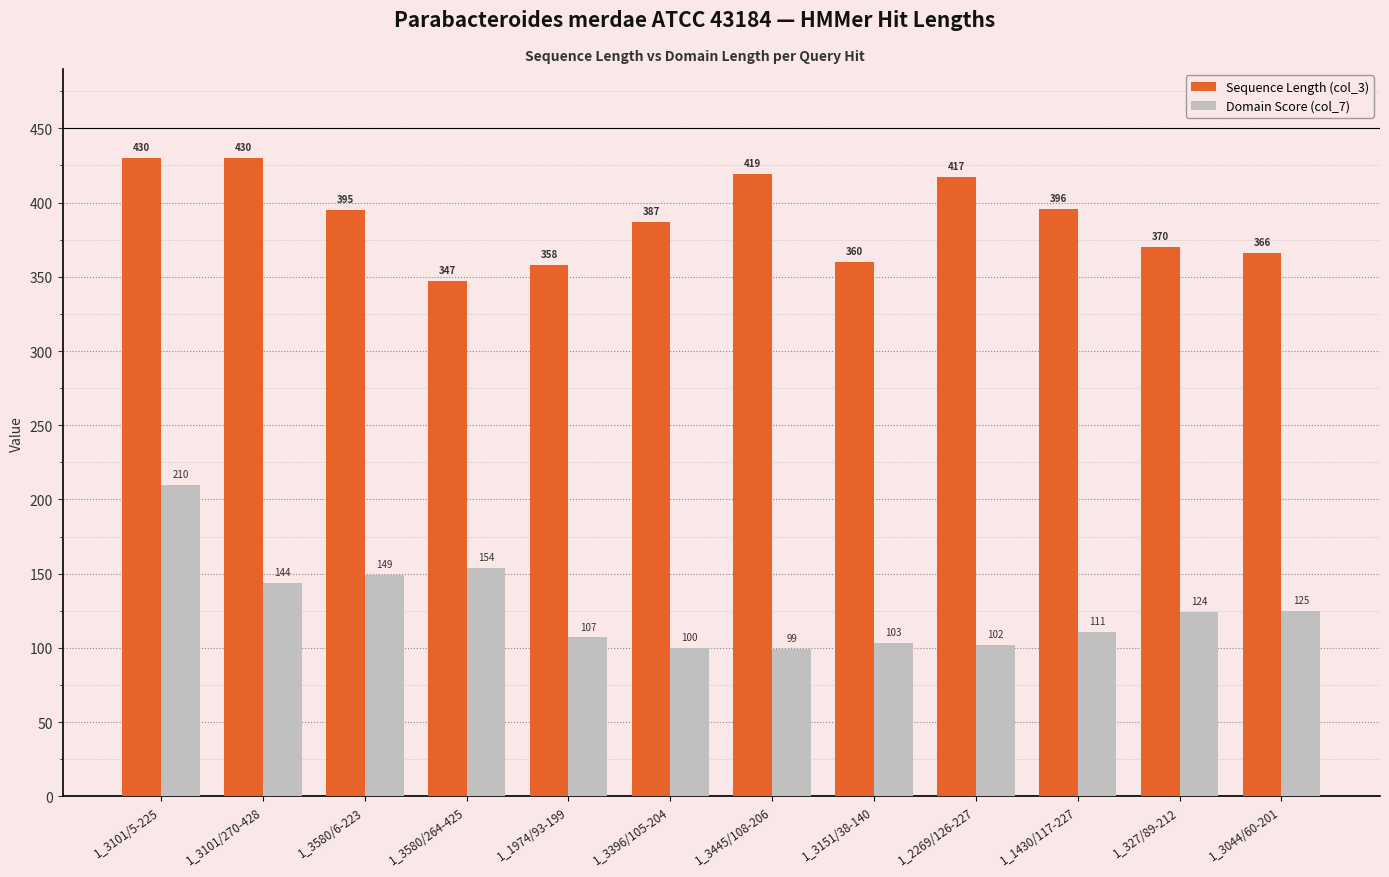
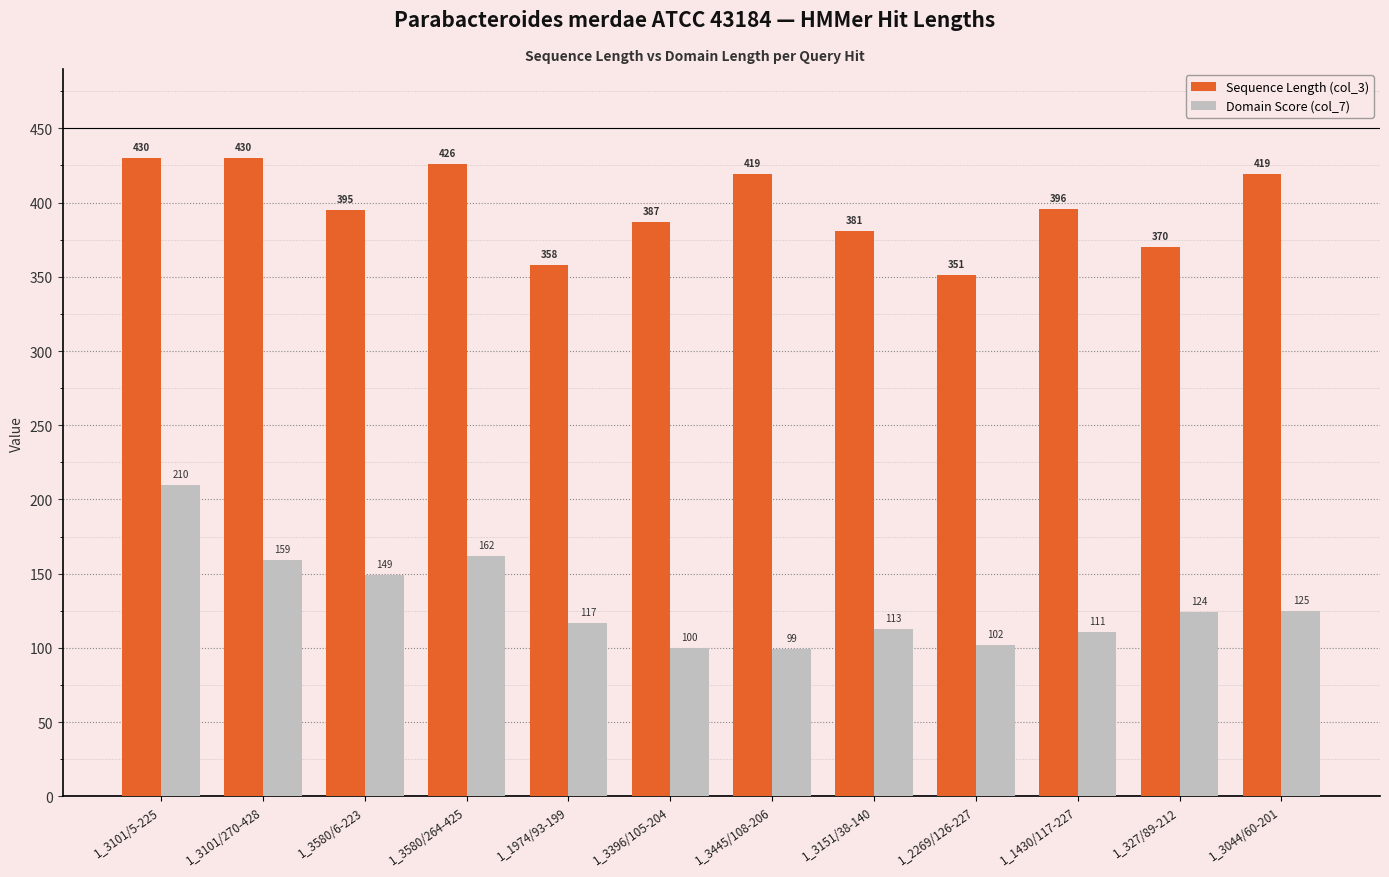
  {
    "Sequence Length (col_3)": {
      "1_3101/5-225": 430,
      "1_3101/270-428": 430,
      "1_3580/6-223": 395,
-     "1_3580/264-425": 347,
+     "1_3580/264-425": 426,
      "1_1974/93-199": 358,
      "1_3396/105-204": 387,
      "1_3445/108-206": 419,
-     "1_3151/38-140": 360,
-     "1_2269/126-227": 417,
+     "1_3151/38-140": 381,
+     "1_2269/126-227": 351,
      "1_1430/117-227": 396,
      "1_327/89-212": 370,
-     "1_3044/60-201": 366
+     "1_3044/60-201": 419
    },
    "Domain Score (col_7)": {
      "1_3101/5-225": 210,
-     "1_3101/270-428": 144,
+     "1_3101/270-428": 159,
      "1_3580/6-223": 149,
-     "1_3580/264-425": 154,
-     "1_1974/93-199": 107,
+     "1_3580/264-425": 162,
+     "1_1974/93-199": 117,
      "1_3396/105-204": 100,
      "1_3445/108-206": 99,
-     "1_3151/38-140": 103,
+     "1_3151/38-140": 113,
      "1_2269/126-227": 102,
      "1_1430/117-227": 111,
      "1_327/89-212": 124,
      "1_3044/60-201": 125
    }
  }
